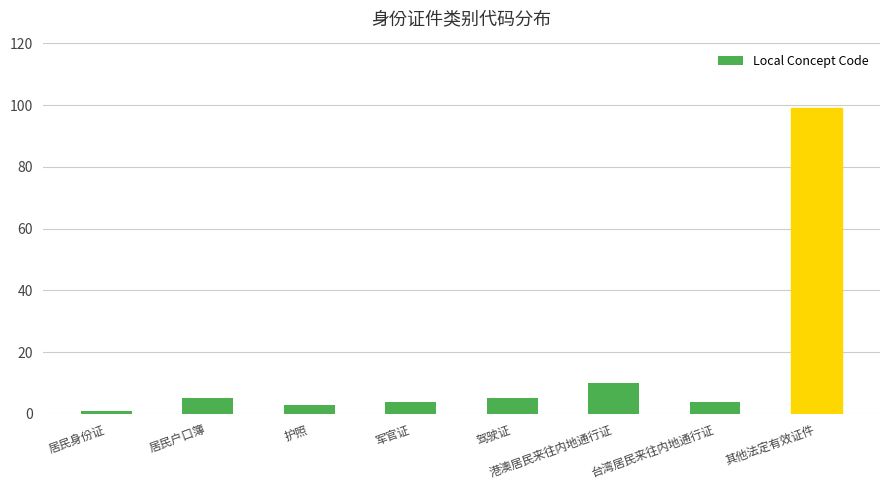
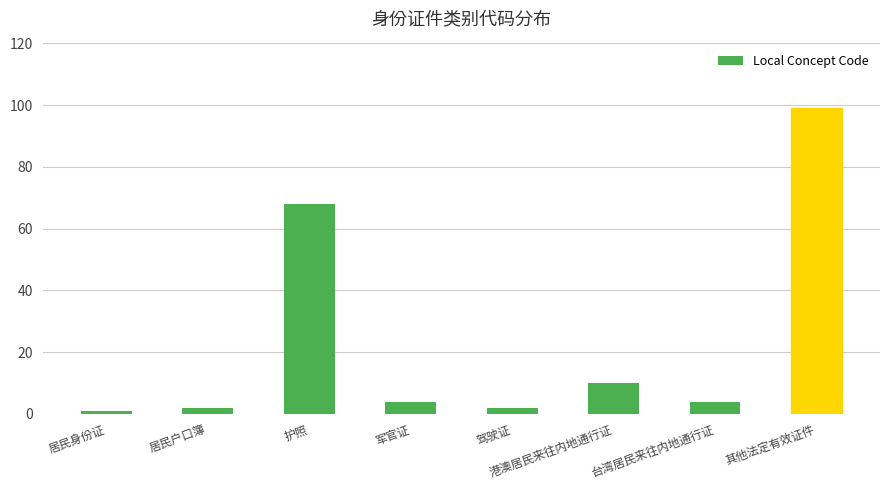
  {
    "居民身份证": 1,
-   "居民户口簿": 5,
-   "护照": 3,
+   "居民户口簿": 2,
+   "护照": 68,
    "军官证": 4,
-   "驾驶证": 5,
+   "驾驶证": 2,
    "港澳居民来往内地通行证": 10,
    "台湾居民来往内地通行证": 4,
    "其他法定有效证件": 99
  }
